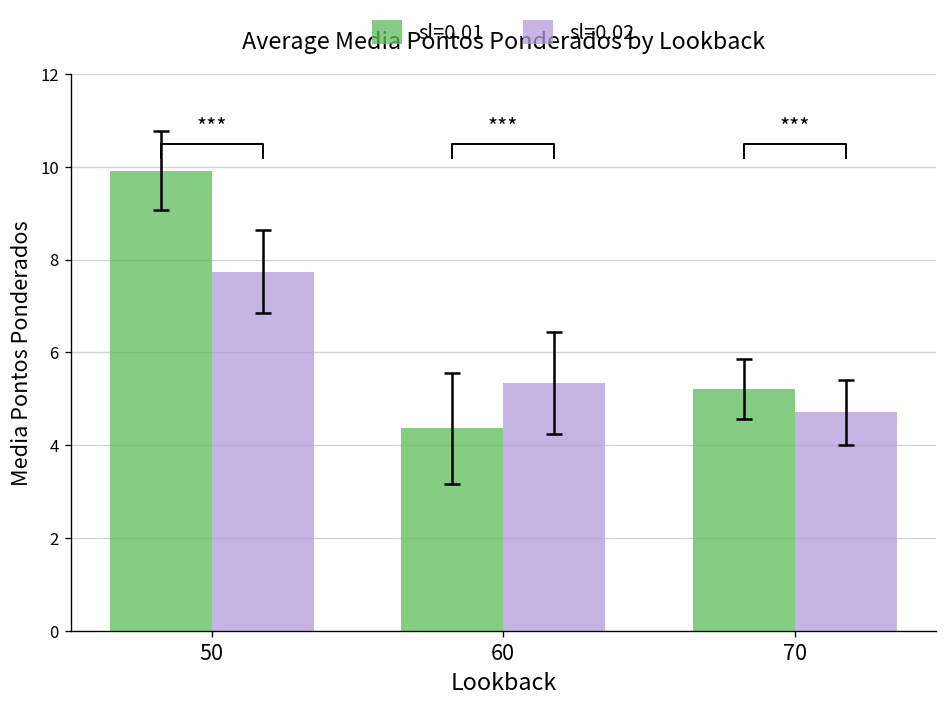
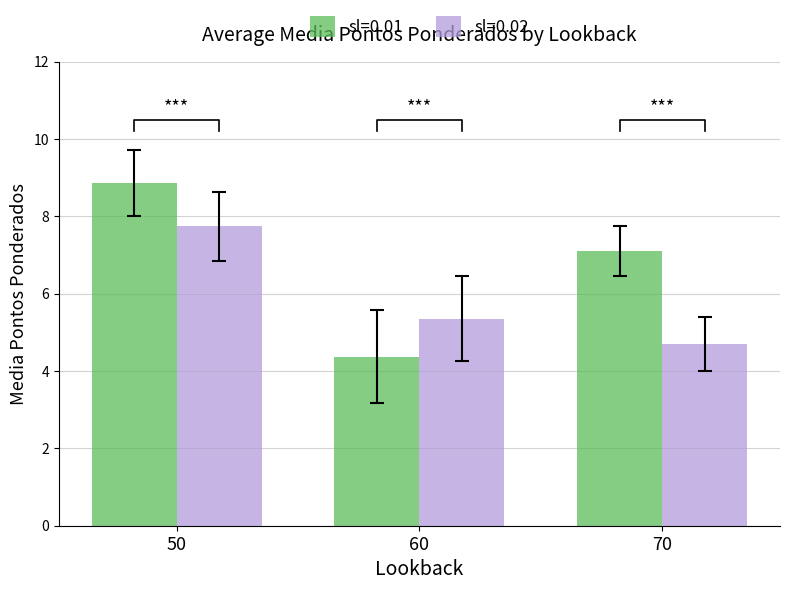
  {
    "sl=0.01": {
-     "50": 9.9,
+     "50": 8.9,
      "60": 4.4,
-     "70": 5.2
+     "70": 7.1
    },
    "sl=0.02": {
      "50": 7.7,
      "60": 5.4,
      "70": 4.7
    }
  }
